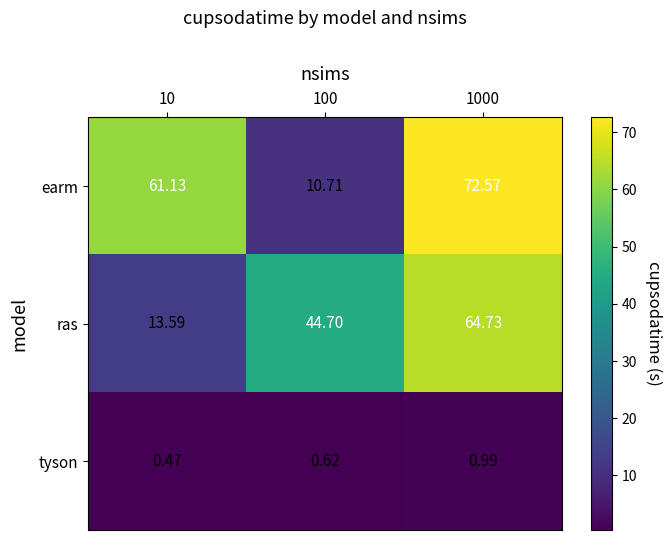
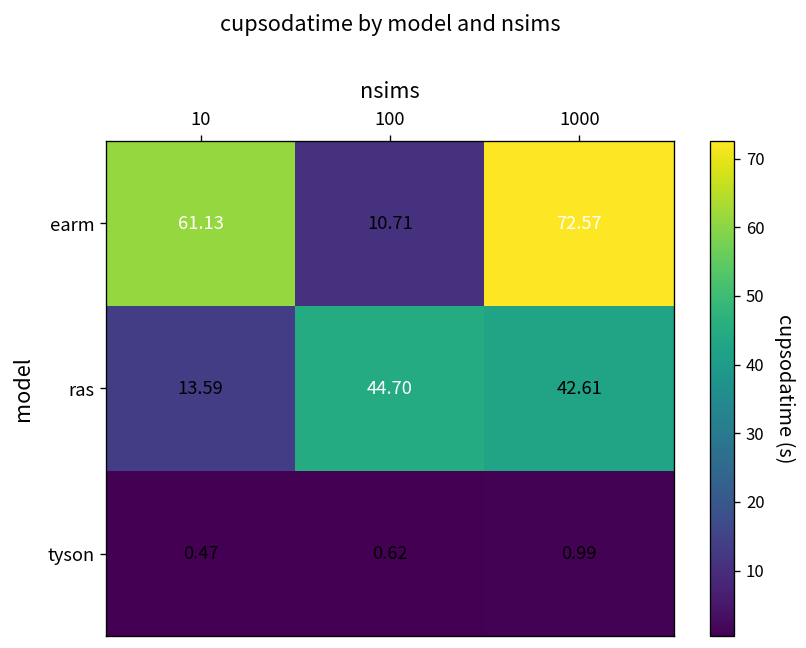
  {
    "earm": {
      "10": 61.13,
      "100": 10.71,
      "1000": 72.57
    },
    "ras": {
      "10": 13.59,
      "100": 44.70,
-     "1000": 64.73
+     "1000": 42.61
    },
    "tyson": {
      "10": 0.47,
      "100": 0.62,
      "1000": 0.99
    }
  }
